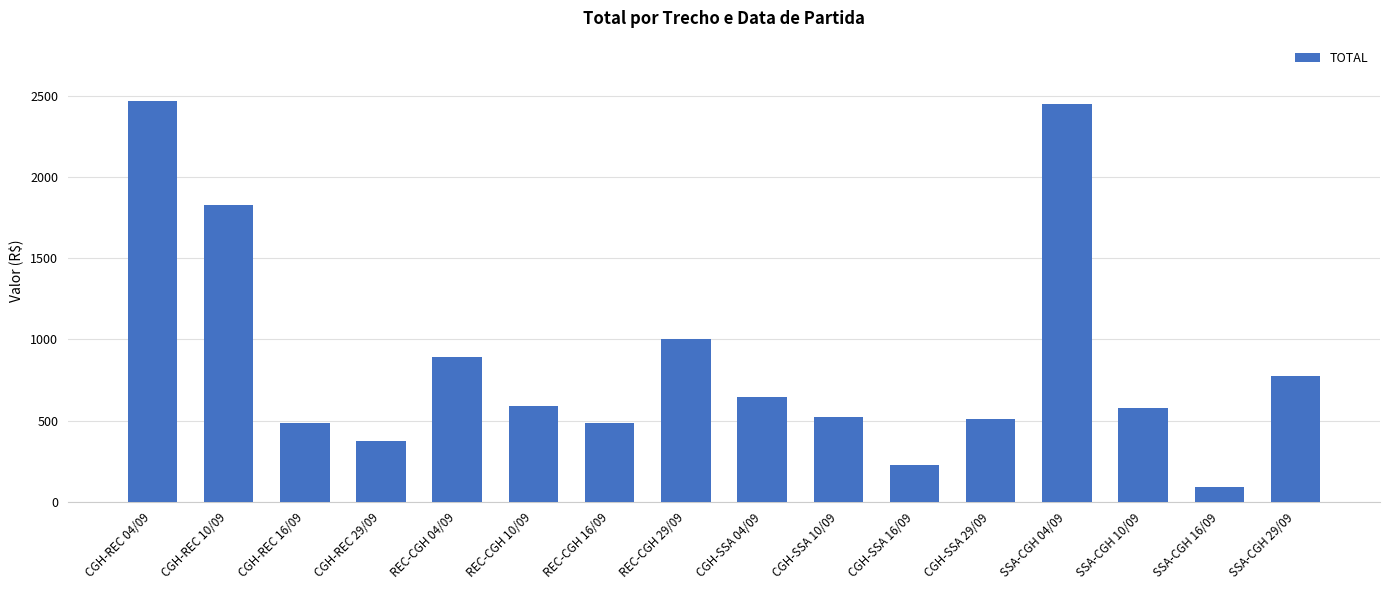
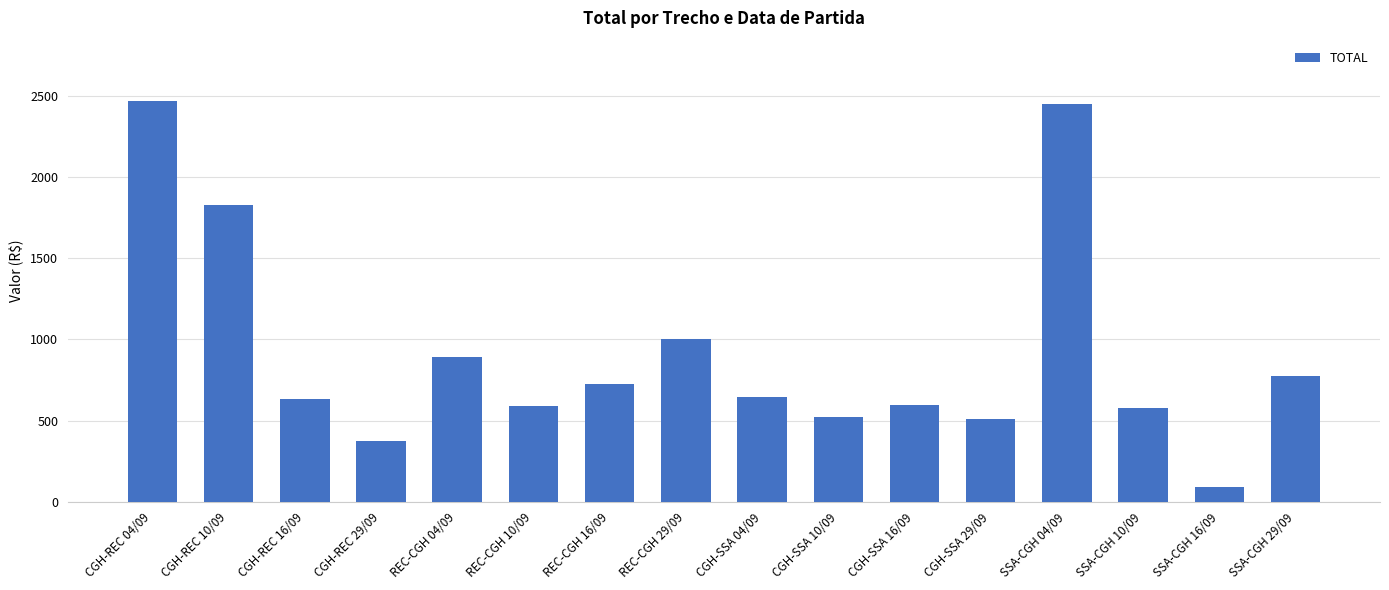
  {
    "CGH-REC 04/09": 2470,
    "CGH-REC 10/09": 1830,
-   "CGH-REC 16/09": 480,
+   "CGH-REC 16/09": 630,
    "CGH-REC 29/09": 380,
    "REC-CGH 04/09": 890,
    "REC-CGH 10/09": 590,
-   "REC-CGH 16/09": 480,
+   "REC-CGH 16/09": 720,
    "REC-CGH 29/09": 1000,
    "CGH-SSA 04/09": 640,
    "CGH-SSA 10/09": 520,
-   "CGH-SSA 16/09": 220,
+   "CGH-SSA 16/09": 600,
    "CGH-SSA 29/09": 510,
    "SSA-CGH 04/09": 2450,
    "SSA-CGH 10/09": 580,
    "SSA-CGH 16/09": 90,
    "SSA-CGH 29/09": 770
  }
